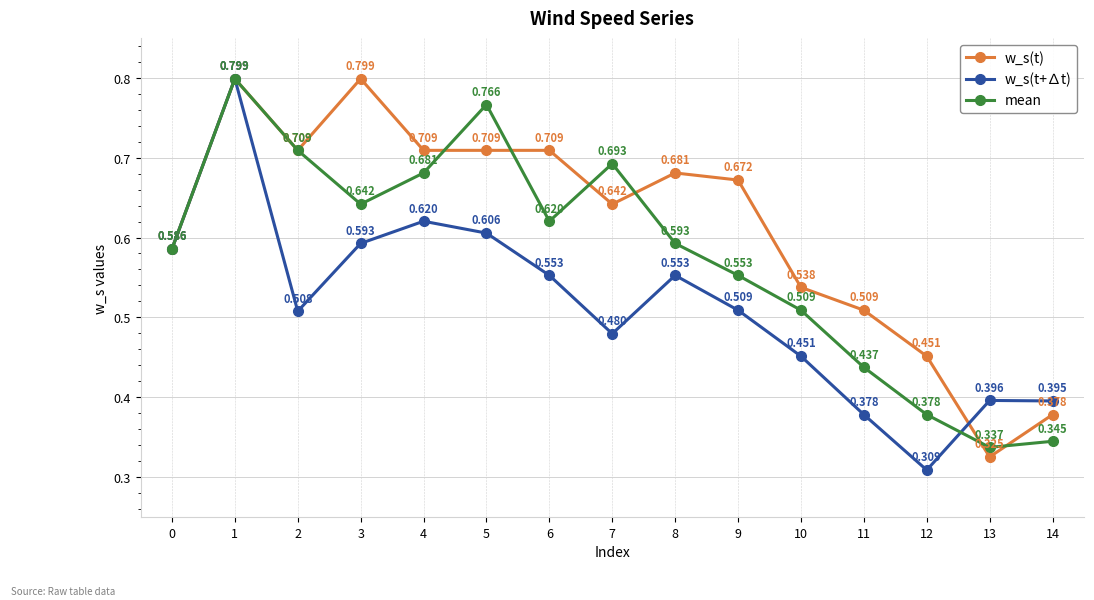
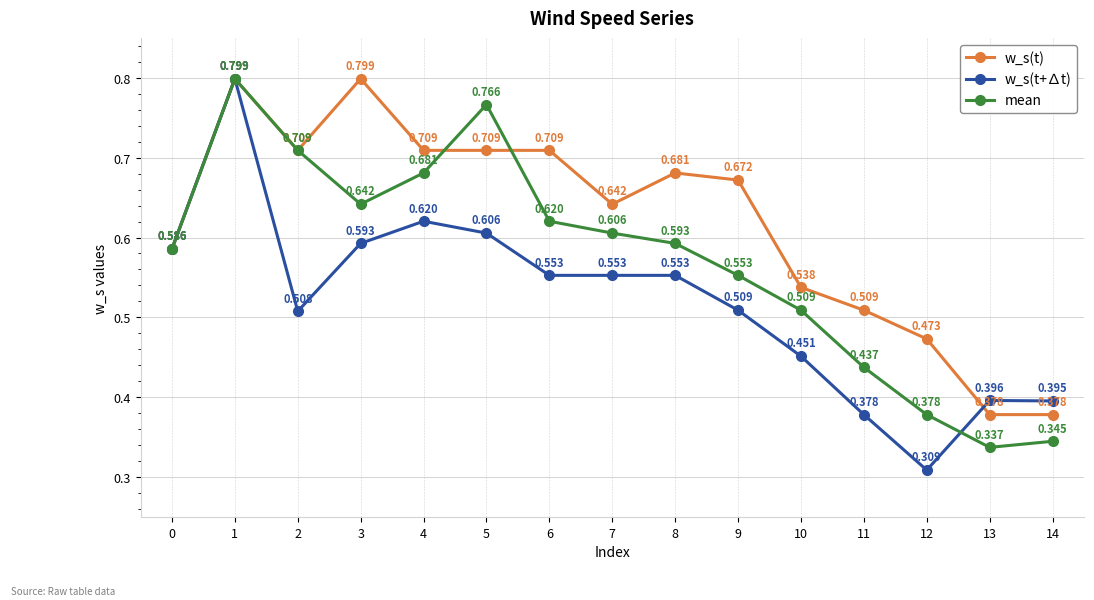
  {
    "w_s(t)": {
      "3": 0.799,
      "4": 0.709,
      "5": 0.709,
      "6": 0.709,
      "7": 0.642,
      "8": 0.681,
      "9": 0.672,
      "10": 0.538,
      "11": 0.509,
-     "12": 0.451,
-     "13": 0.325
+     "12": 0.473,
+     "13": 0.378
    },
    "w_s(t+∆t)": {
      "2": 0.508,
      "3": 0.593,
      "4": 0.620,
      "5": 0.606,
      "6": 0.553,
-     "7": 0.480,
+     "7": 0.553,
      "8": 0.553,
      "9": 0.509,
      "10": 0.451,
      "11": 0.378,
      "12": 0.309,
      "13": 0.396,
      "14": 0.395
    },
    "mean": {
      "3": 0.642,
      "4": 0.681,
      "5": 0.766,
      "6": 0.620,
-     "7": 0.693,
+     "7": 0.606,
      "8": 0.593,
      "9": 0.553,
      "10": 0.509,
      "11": 0.437,
      "12": 0.378,
      "13": 0.337,
      "14": 0.345
    }
  }
